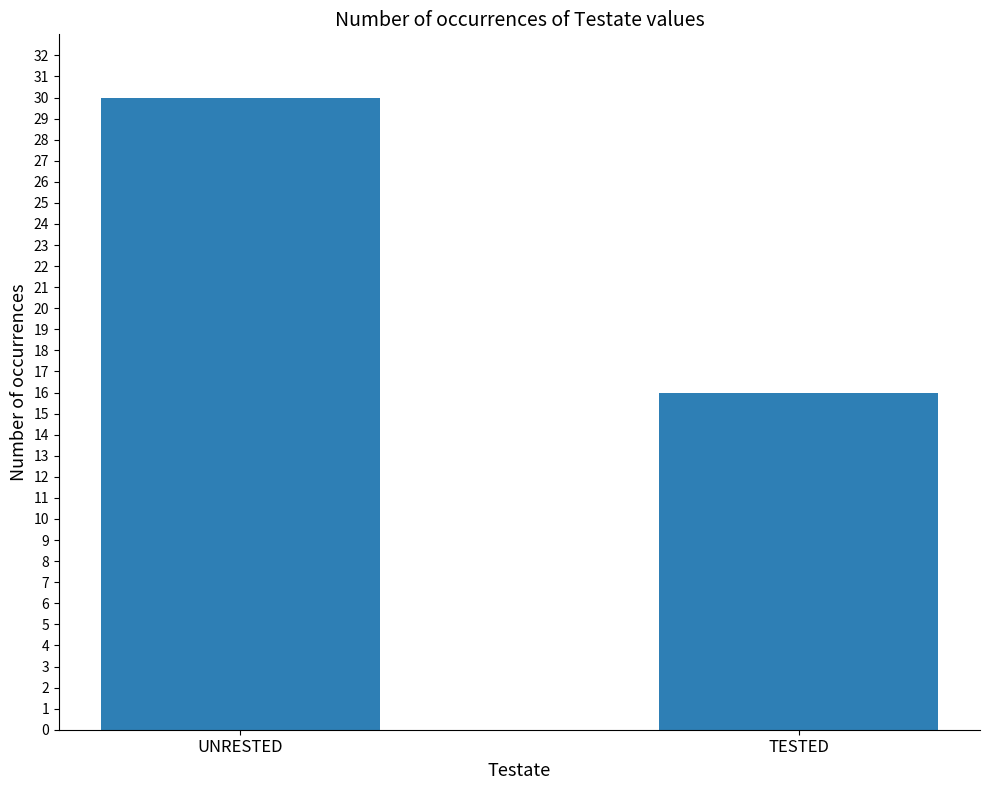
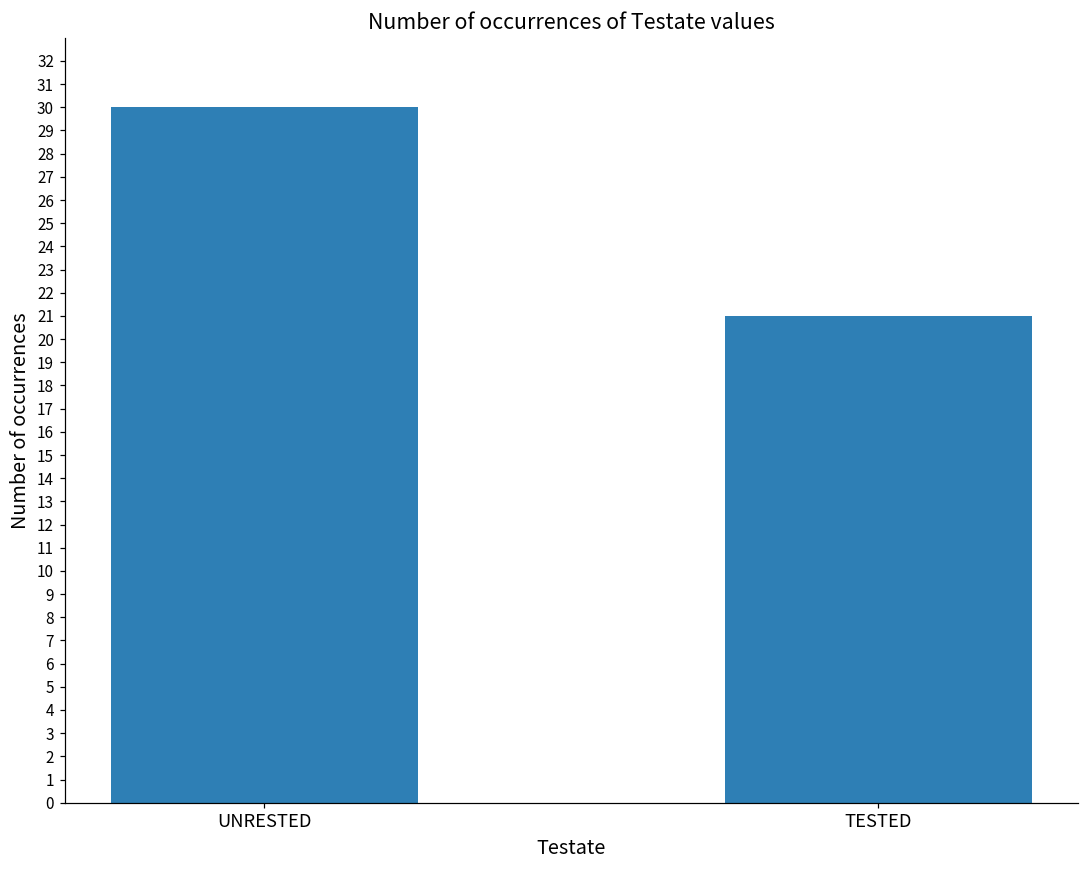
  {
    "UNRESTED": 30,
-   "TESTED": 16
+   "TESTED": 21
  }
